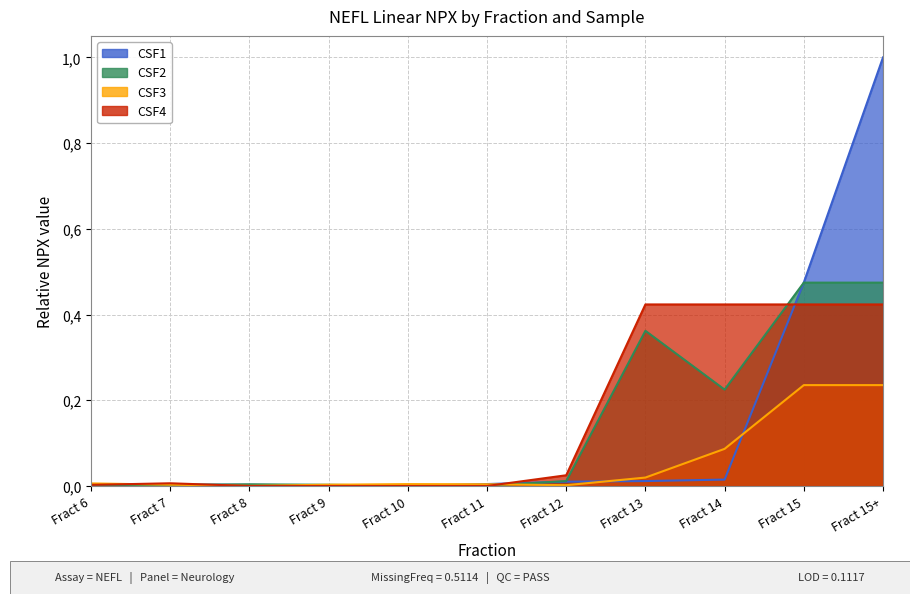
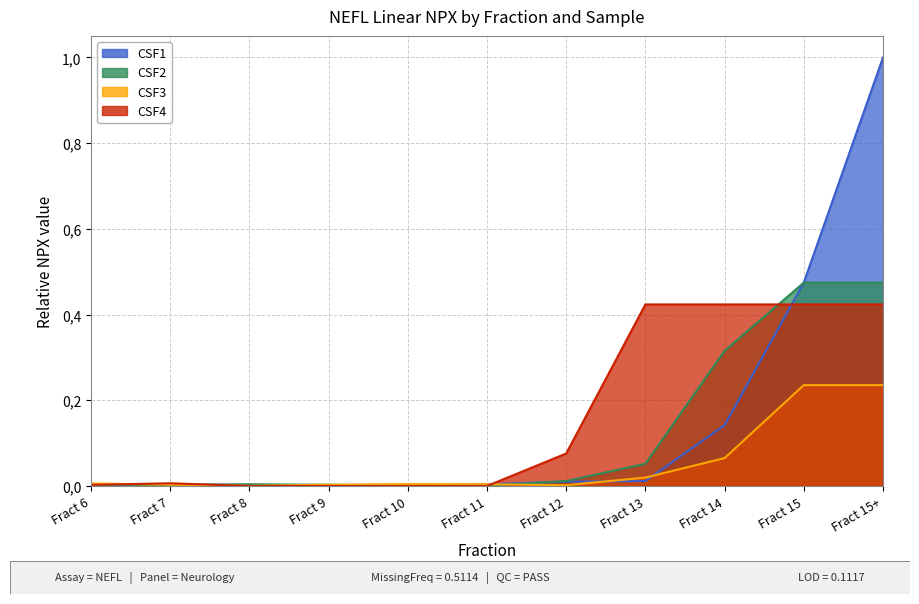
  {
    "CSF1": {
      "Fract 13": 0.1,
-     "Fract 14": 0.1,
+     "Fract 14": 1.4,
      "Fract 15+": 10.0
    },
    "CSF2": {
-     "Fract 13": 3.6,
-     "Fract 14": 2.2,
+     "Fract 13": 0.5,
+     "Fract 14": 3.2,
      "Fract 15+": 4.7
    },
    "CSF3": {
      "Fract 12": 0.0,
      "Fract 13": 0.2,
-     "Fract 14": 0.9,
+     "Fract 14": 0.7,
      "Fract 15": 2.4,
      "Fract 15+": 2.4
    },
    "CSF4": {
-     "Fract 12": 0.3,
+     "Fract 12": 0.8,
      "Fract 13": 4.2,
      "Fract 14": 4.2,
      "Fract 15": 4.2,
      "Fract 15+": 4.2
    }
  }
